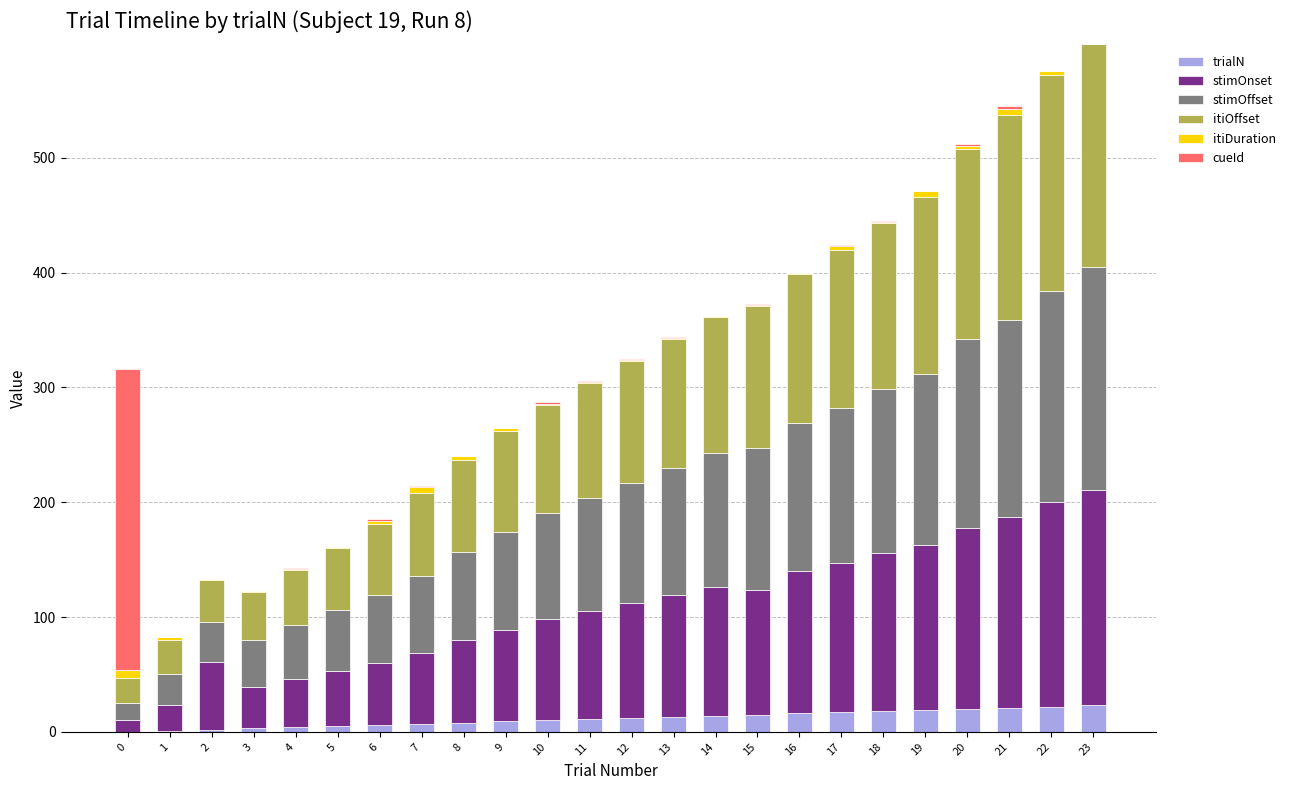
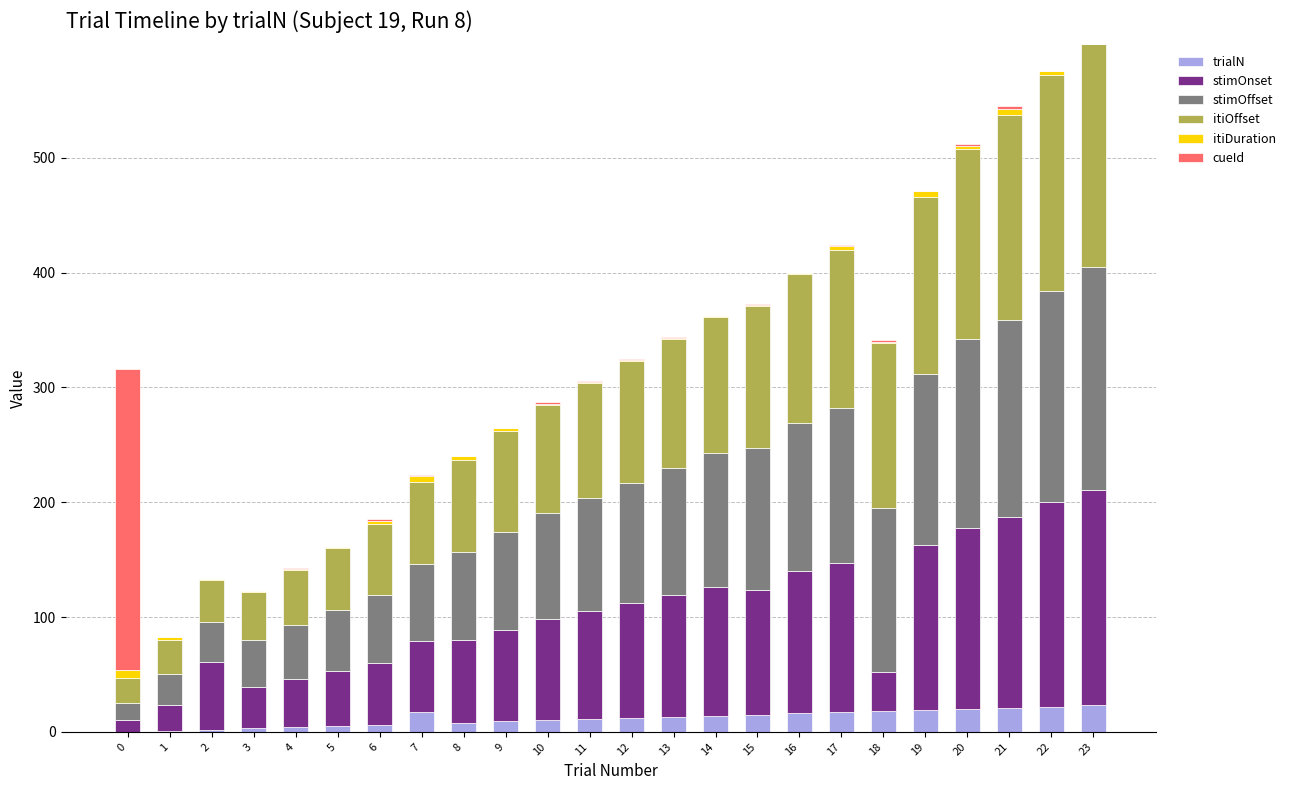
  {
    "trialN": {
      "0": 0,
      "3": 3,
      "4": 4,
      "5": 5,
      "6": 6,
-     "7": 7,
+     "7": 17,
      "8": 8,
      "9": 9,
      "10": 10,
      "11": 11,
      "12": 12,
      "13": 13,
      "14": 14,
      "15": 15,
      "16": 16,
      "17": 17,
      "18": 18,
      "19": 19,
      "20": 20,
      "21": 21,
      "22": 22,
      "23": 23
    },
    "stimOnset": {
      "0": 10,
      "1": 22,
      "2": 59,
      "3": 36,
      "4": 42,
      "5": 48,
      "6": 54,
      "7": 62,
      "8": 72,
      "9": 80,
      "10": 88,
      "11": 94,
      "12": 100,
      "13": 106,
      "14": 112,
      "15": 109,
      "16": 124,
      "17": 130,
-     "18": 138,
+     "18": 34,
      "19": 144,
      "20": 158,
      "21": 166,
      "22": 178,
      "23": 188
    },
    "stimOffset": {
      "0": 15,
      "1": 27,
      "2": 35,
      "3": 41,
      "4": 47,
      "5": 53,
      "6": 59,
      "7": 67,
      "8": 77,
      "9": 85,
      "10": 93,
      "11": 99,
      "12": 105,
      "13": 111,
      "14": 117,
      "15": 123,
      "16": 129,
      "17": 135,
      "18": 143,
      "19": 149,
      "20": 164,
      "21": 172,
      "22": 184,
      "23": 194
    },
    "itiOffset": {
      "0": 22,
      "1": 30,
      "2": 36,
      "3": 42,
      "4": 48,
      "5": 54,
      "6": 62,
      "7": 72,
      "8": 80,
      "9": 88,
      "10": 94,
      "11": 100,
      "12": 106,
      "13": 112,
      "14": 118,
      "15": 124,
      "16": 130,
      "17": 138,
      "18": 144,
      "19": 154,
      "20": 166,
      "21": 178,
      "22": 188,
      "23": 194
    },
    "itiDuration": {
      "0": 7,
      "1": 3,
      "6": 3,
      "7": 5,
      "8": 3,
      "9": 3,
      "17": 3,
      "19": 5,
      "21": 6,
      "22": 4,
      "23": 0
    },
    "cueId": {
      "0": 262,
      "1": 0,
      "2": 0,
      "3": 0,
      "5": 0,
      "8": 0,
      "9": 0,
      "14": 0,
      "16": 0,
      "19": 0,
      "22": 0,
      "23": 0
    }
  }
